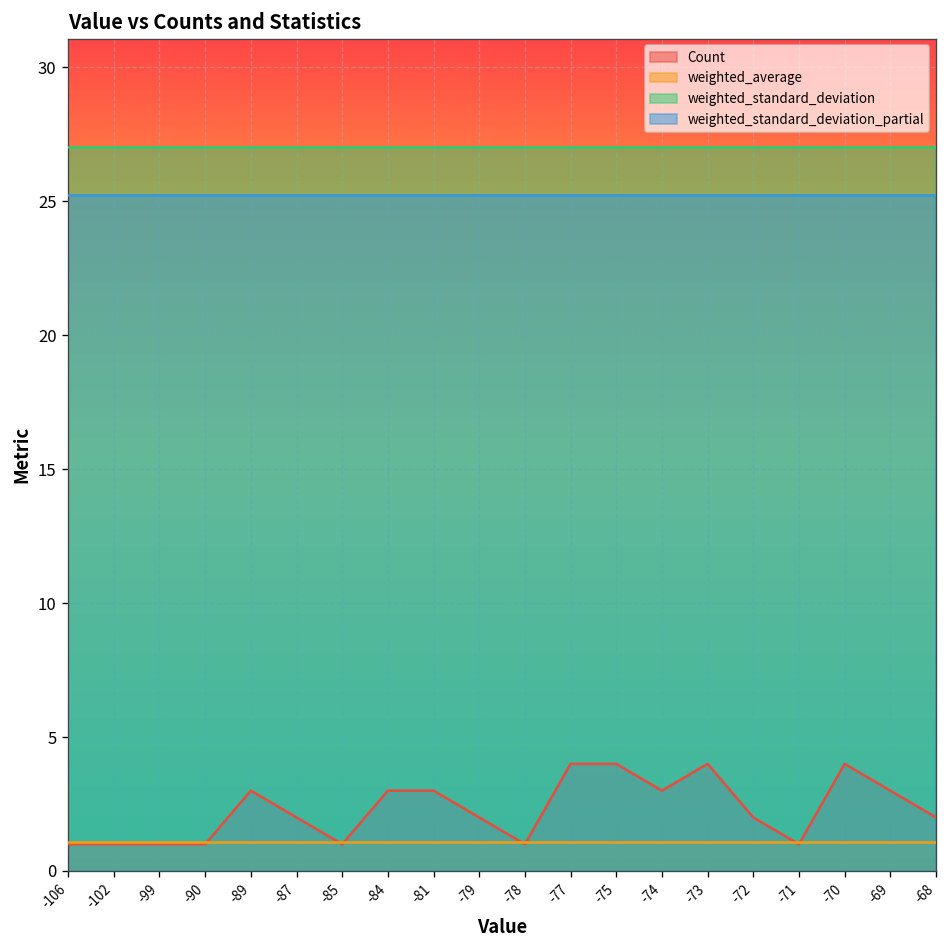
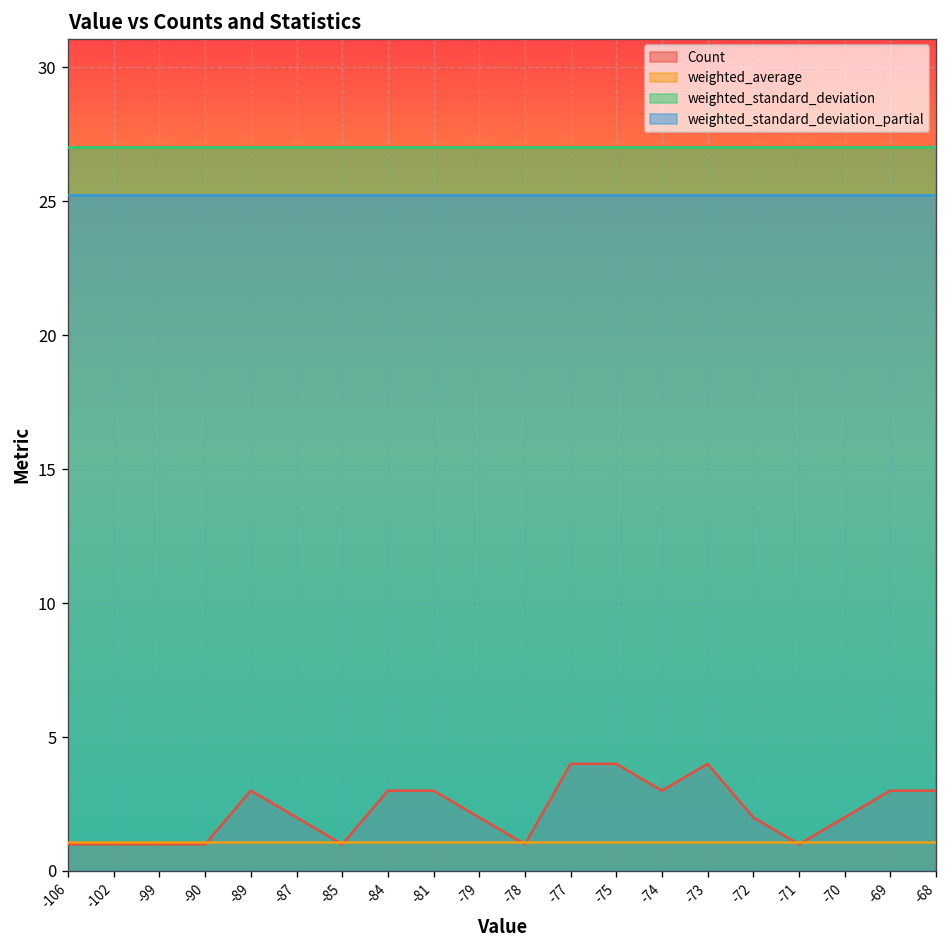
  {
    "Count": {
      "-89": 3,
      "-87": 2,
      "-84": 3,
      "-81": 3,
      "-79": 2,
      "-77": 4,
      "-75": 4,
      "-74": 3,
      "-73": 4,
      "-72": 2,
-     "-70": 4,
+     "-70": 2,
      "-69": 3,
-     "-68": 2
+     "-68": 3
    },
    "weighted_average": {
      "-89": 1,
      "-87": 1,
      "-84": 1,
      "-81": 1,
      "-79": 1,
      "-77": 1,
      "-75": 1,
      "-74": 1,
      "-73": 1,
      "-72": 1,
      "-70": 1,
      "-69": 1,
      "-68": 1
    },
    "weighted_standard_deviation": {
      "-106": 27,
      "-102": 27,
      "-99": 27,
      "-90": 27,
      "-89": 27,
      "-87": 27,
      "-85": 27,
      "-84": 27,
      "-81": 27,
      "-79": 27,
      "-78": 27,
      "-77": 27,
      "-75": 27,
      "-74": 27,
      "-73": 27,
      "-72": 27,
      "-71": 27,
      "-70": 27,
      "-69": 27,
      "-68": 27
    },
    "weighted_standard_deviation_partial": {
      "-106": 25.2,
      "-102": 25.2,
      "-99": 25.2,
      "-90": 25.2,
      "-89": 25.2,
      "-87": 25.2,
      "-85": 25.2,
      "-84": 25.2,
      "-81": 25.2,
      "-79": 25.2,
      "-78": 25.2,
      "-77": 25.2,
      "-75": 25.2,
      "-74": 25.2,
      "-73": 25.2,
      "-72": 25.2,
      "-71": 25.2,
      "-70": 25.2,
      "-69": 25.2,
      "-68": 25.2
    }
  }
